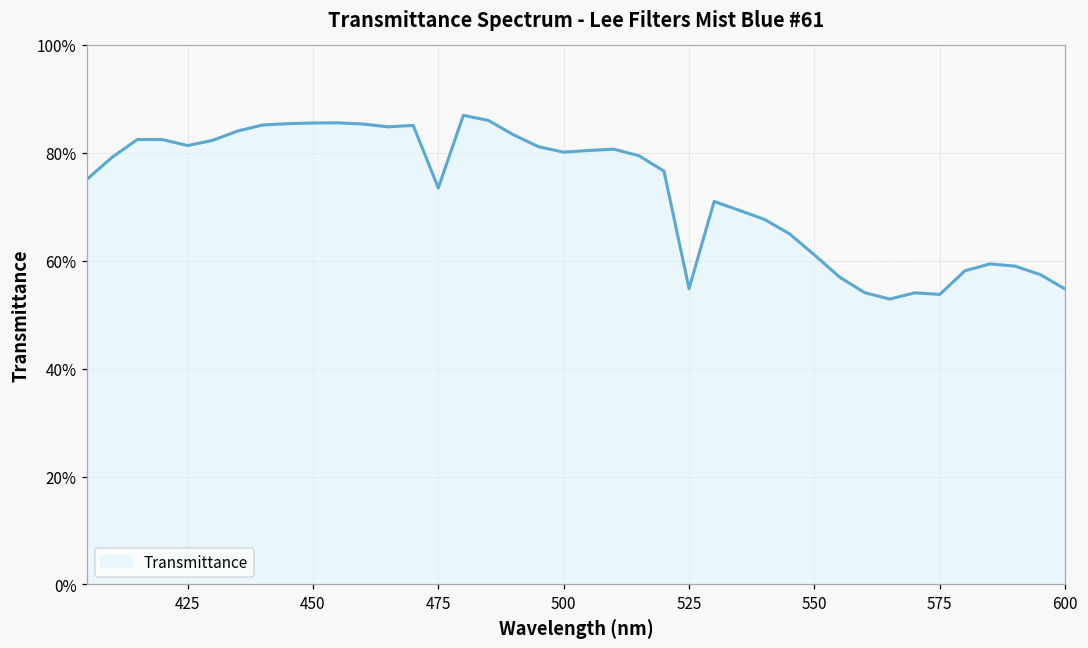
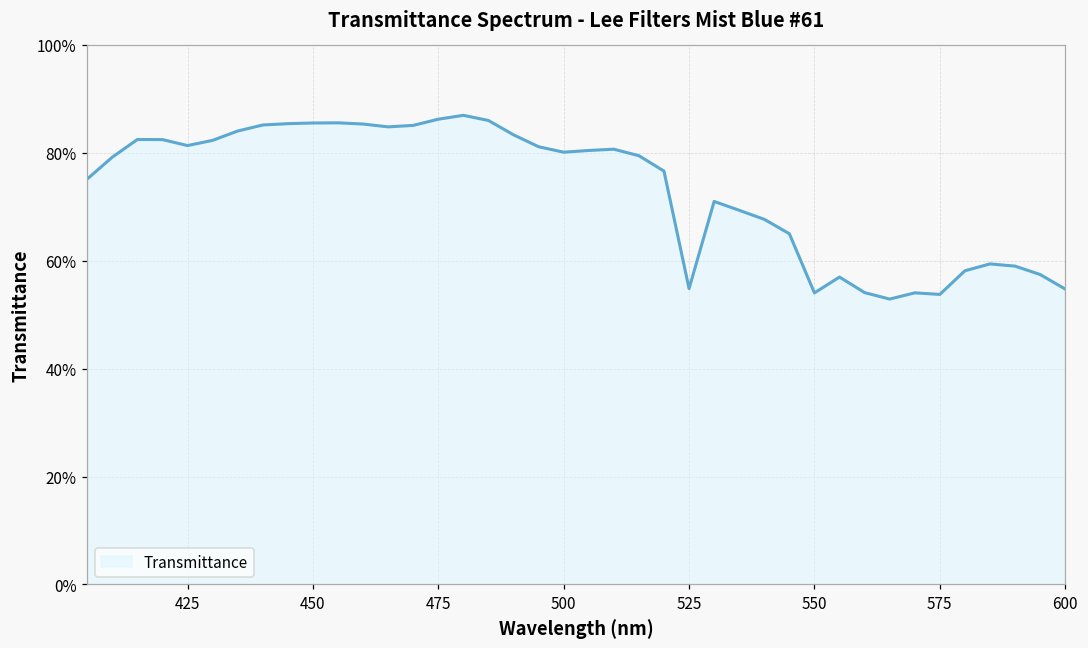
  {
    "425": "81%",
    "450": "86%",
-   "475": "73%",
+   "475": "86%",
    "500": "80%",
    "525": "55%",
-   "550": "61%",
+   "550": "54%",
    "575": "54%",
    "600": "55%"
  }
